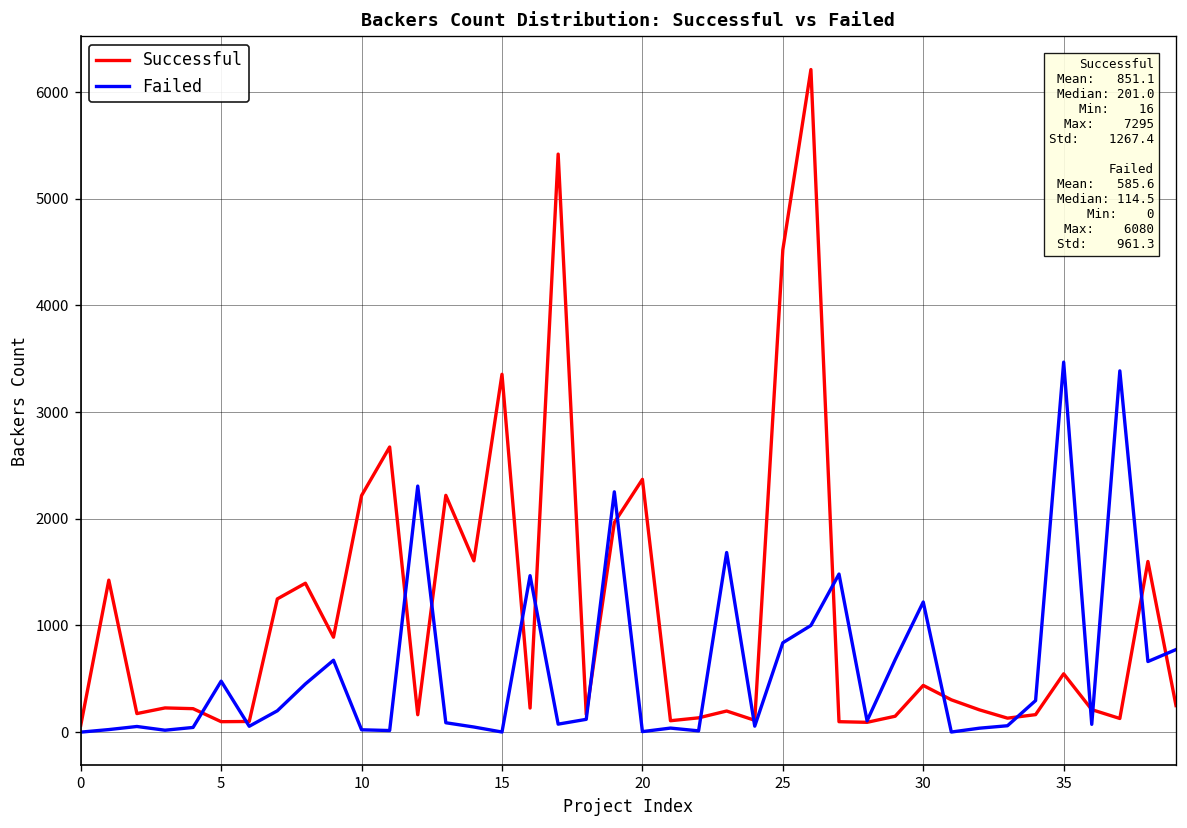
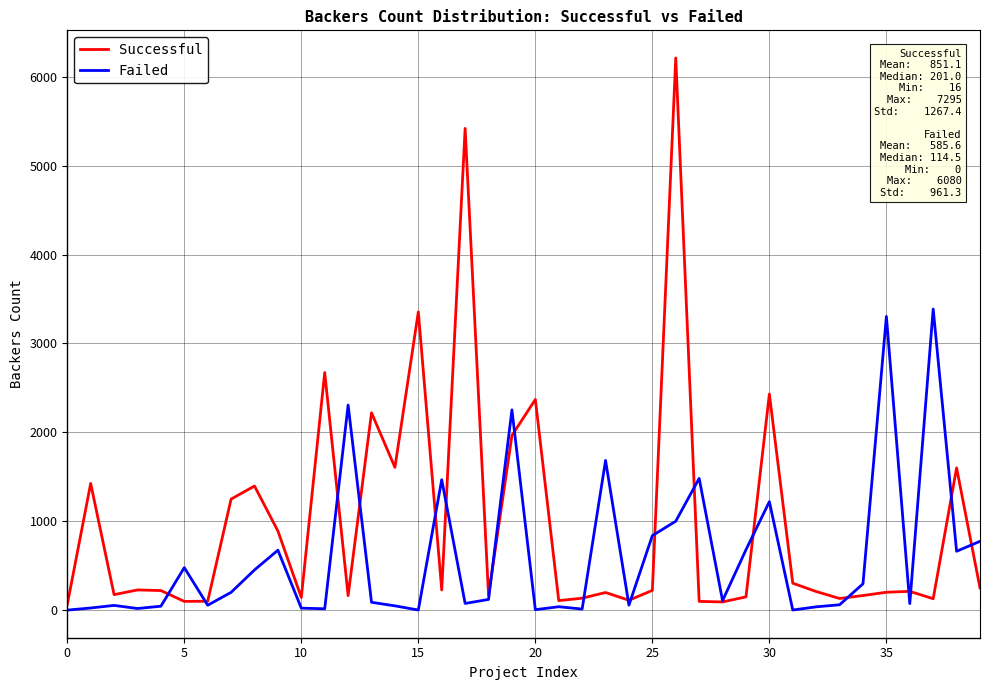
  {
    "Successful": {
      "0": 100,
      "5": 100,
-     "10": 2200,
+     "10": 100,
      "15": 3400,
      "20": 2400,
-     "25": 4500,
-     "30": 400,
-     "35": 500
+     "25": 200,
+     "30": 2400,
+     "35": 200
    },
    "Failed": {
      "0": 0,
      "5": 500,
      "10": 0,
      "15": 0,
      "20": 0,
      "25": 800,
      "30": 1200,
-     "35": 3500
+     "35": 3300
    }
  }
